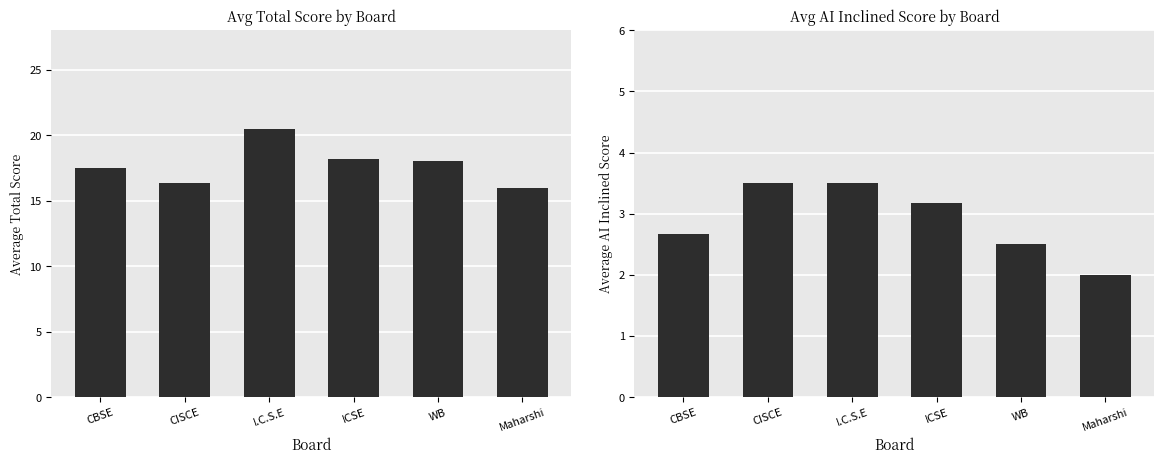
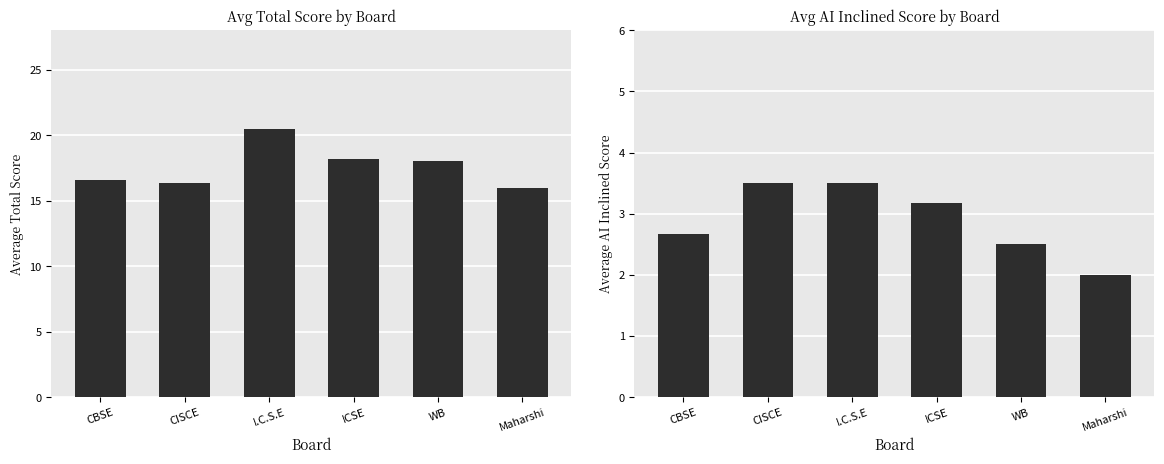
  {
    "Avg Total Score by Board": {
-     "CBSE": 17.5,
+     "CBSE": 16.6,
      "CISCE": 16.4,
      "I.C.S.E": 20.5,
      "ICSE": 18.2,
      "WB": 18.0,
      "Maharshi": 16.0
    },
    "Avg AI Inclined Score by Board": {
      "CBSE": 2.7,
      "CISCE": 3.5,
      "I.C.S.E": 3.5,
      "ICSE": 3.2,
      "WB": 2.5,
      "Maharshi": 2.0
    }
  }
